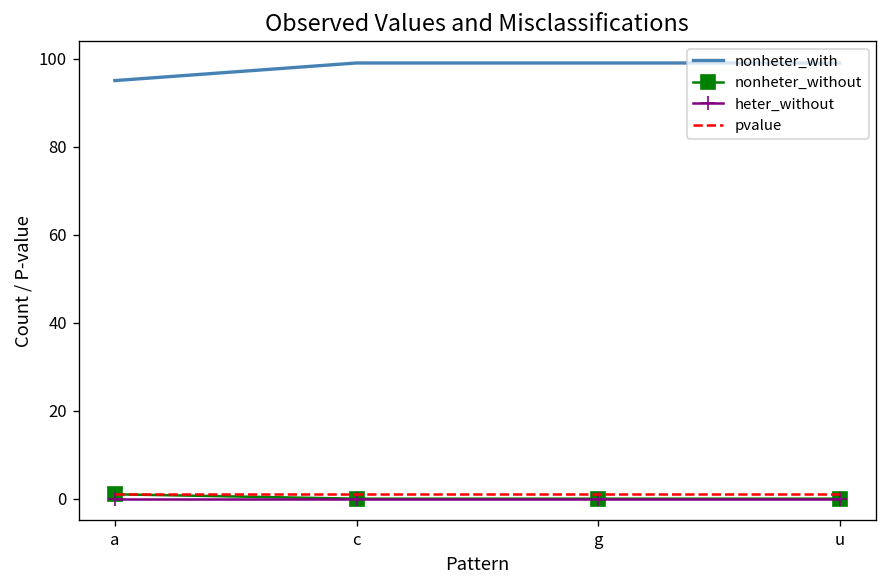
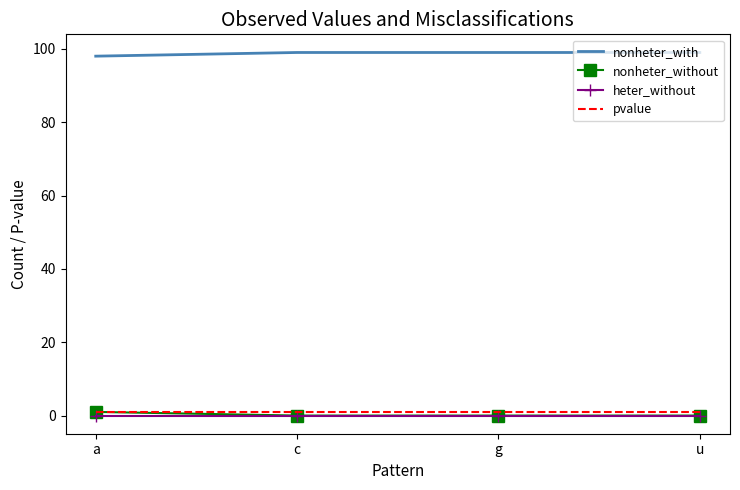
  {
    "nonheter_with": {
-     "a": 95,
+     "a": 98,
      "c": 99,
      "g": 99
    },
    "heter_without": {
      "a": 0
    },
    "pvalue": {
      "c": 1,
      "g": 1,
      "u": 1
    }
  }
